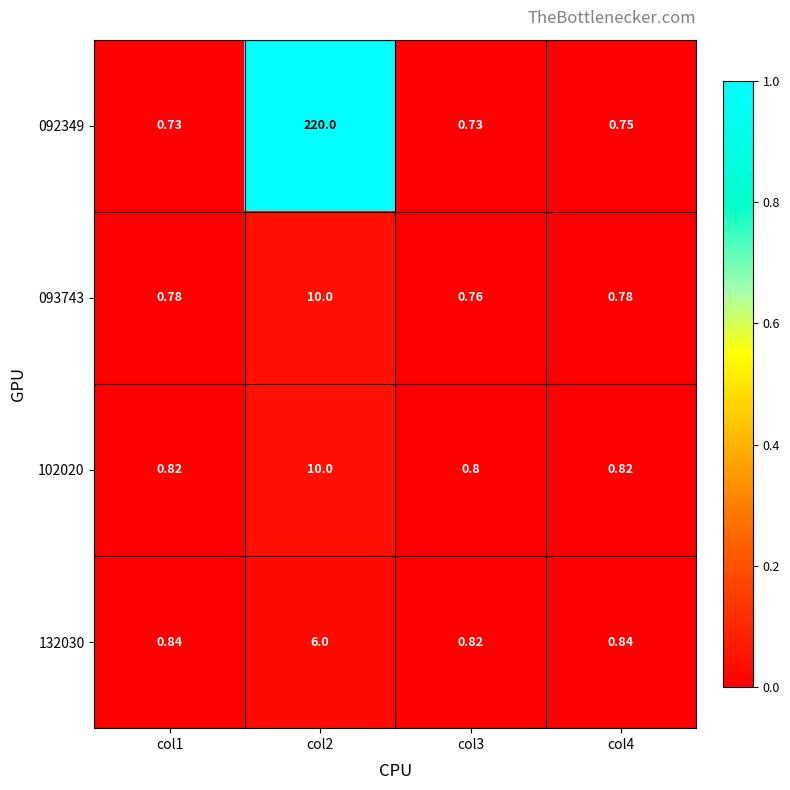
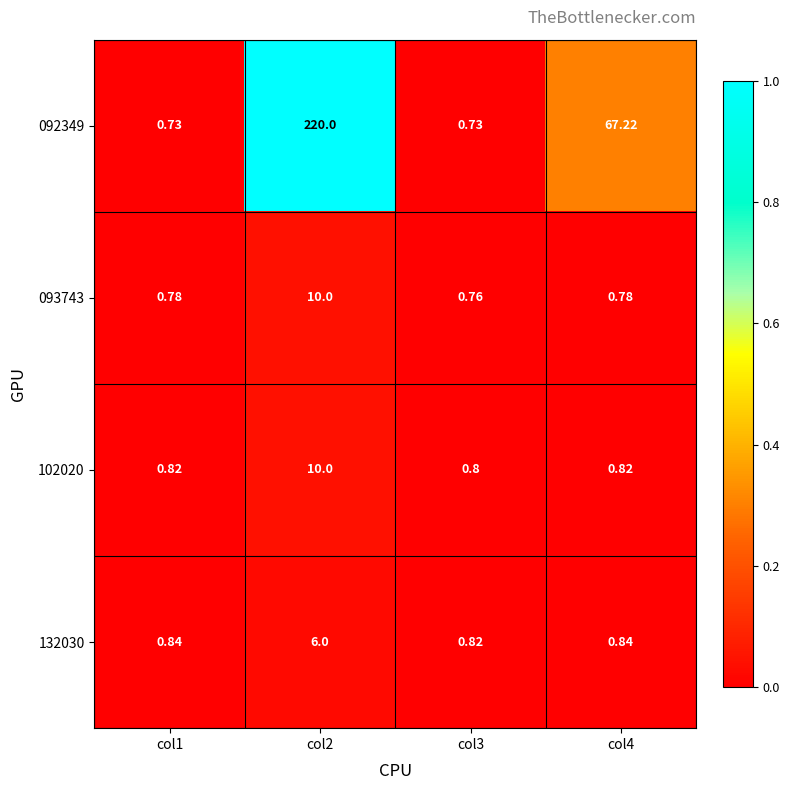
  {
    "092349": {
      "col1": 0.73,
      "col2": 220.0,
      "col3": 0.73,
-     "col4": 0.75
+     "col4": 67.22
    },
    "093743": {
      "col1": 0.78,
      "col2": 10.0,
      "col3": 0.76,
      "col4": 0.78
    },
    "102020": {
      "col1": 0.82,
      "col2": 10.0,
      "col3": 0.8,
      "col4": 0.82
    },
    "132030": {
      "col1": 0.84,
      "col2": 6.0,
      "col3": 0.82,
      "col4": 0.84
    }
  }
